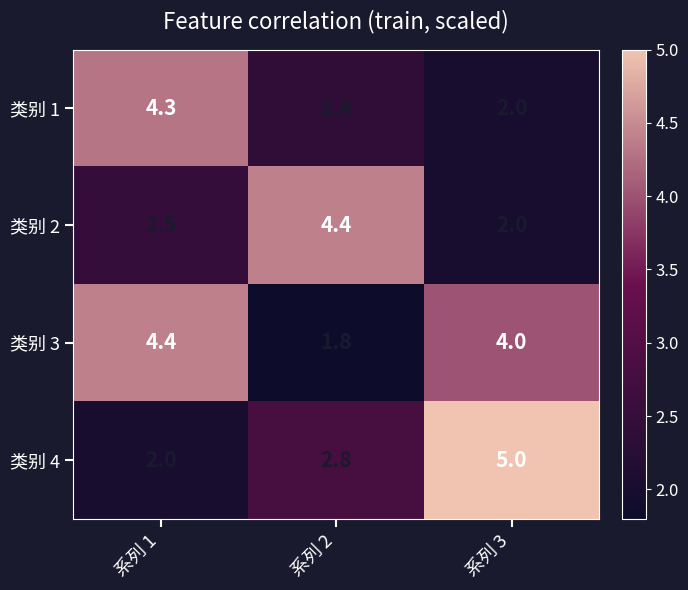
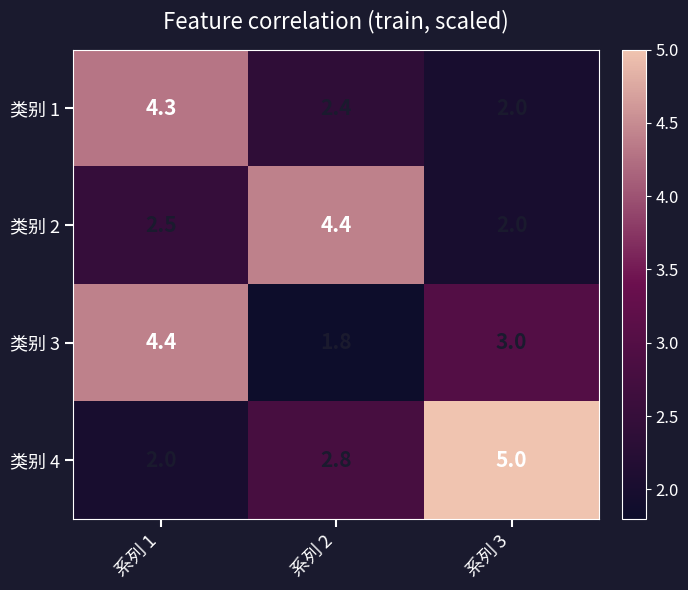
  {
    "类别 1": {
      "系列 1": 4.3
    },
    "类别 2": {
      "系列 2": 4.4
    },
    "类别 3": {
      "系列 1": 4.4,
-     "系列 3": 4.0
+     "系列 3": 3.0
    },
    "类别 4": {
      "系列 3": 5.0
    }
  }
